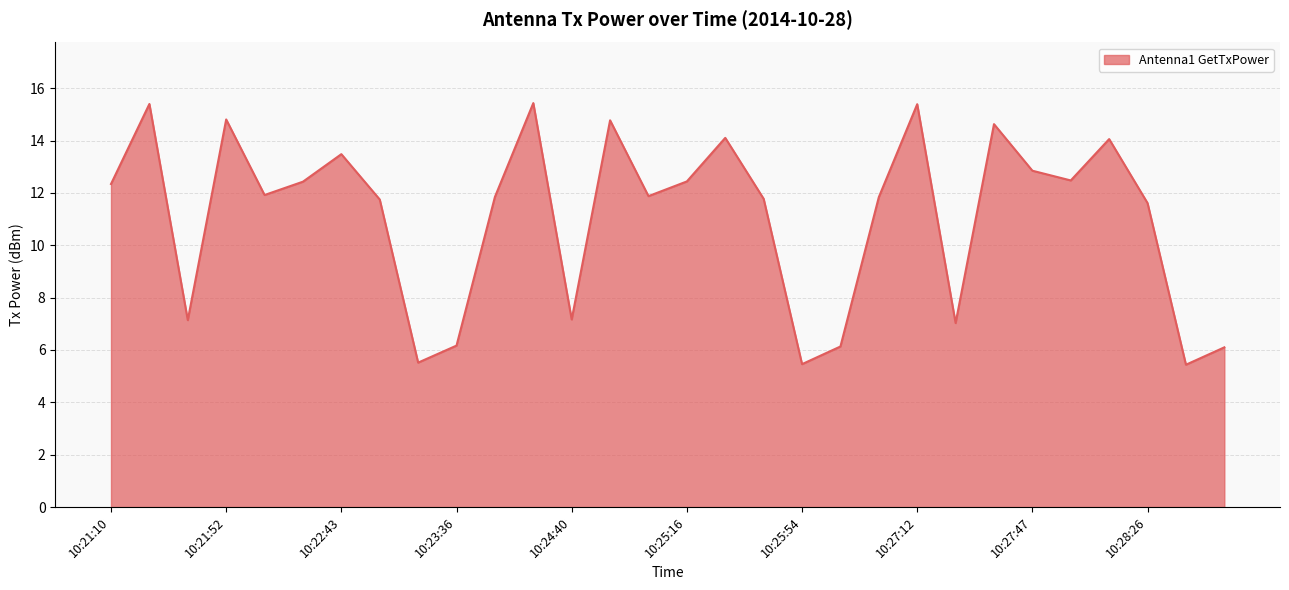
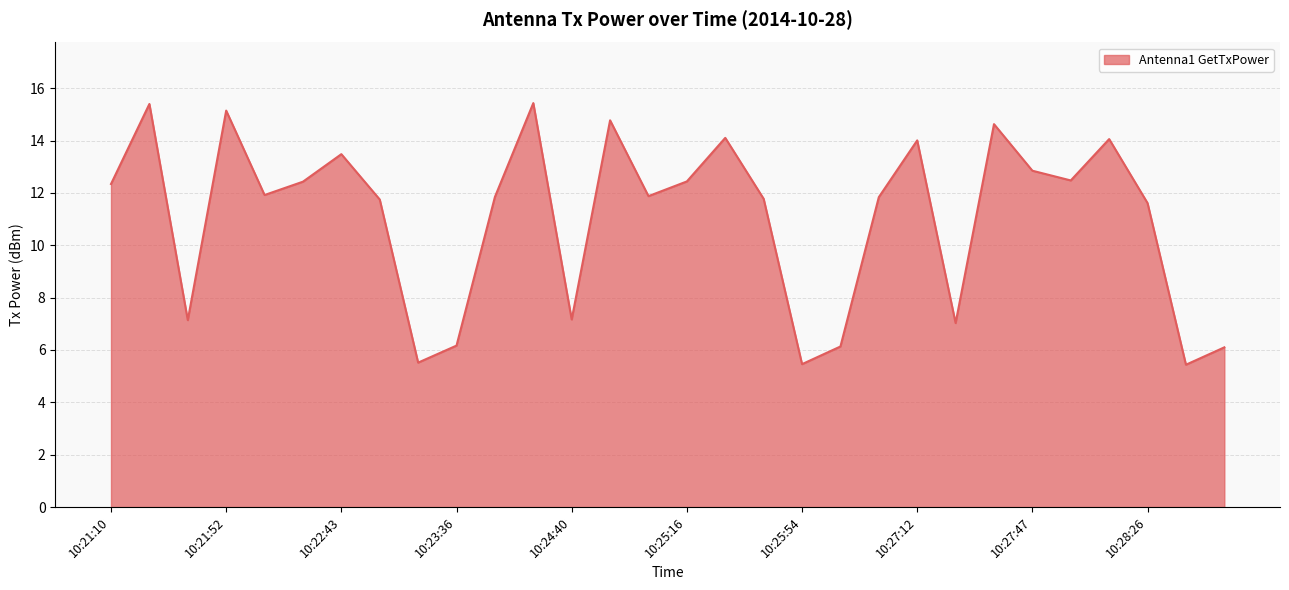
  {
    "10:21:10": 12.3,
-   "10:21:52": 14.8,
+   "10:21:52": 15.1,
    "10:22:43": 13.5,
    "10:23:36": 6.2,
    "10:24:40": 7.2,
    "10:25:16": 12.4,
    "10:25:54": 5.5,
-   "10:27:12": 15.4,
+   "10:27:12": 14.0,
    "10:27:47": 12.8,
    "10:28:26": 11.6
  }
